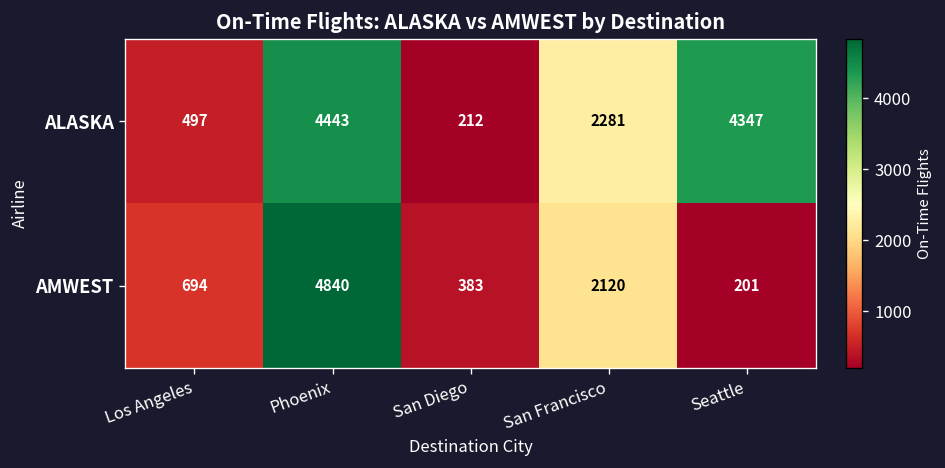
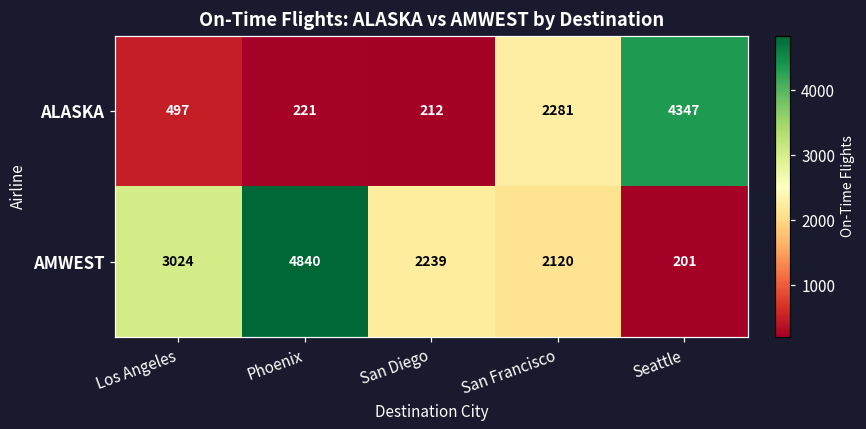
  {
    "ALASKA": {
      "Los Angeles": 497,
-     "Phoenix": 4443,
+     "Phoenix": 221,
      "San Diego": 212,
      "San Francisco": 2281,
      "Seattle": 4347
    },
    "AMWEST": {
-     "Los Angeles": 694,
+     "Los Angeles": 3024,
      "Phoenix": 4840,
-     "San Diego": 383,
+     "San Diego": 2239,
      "San Francisco": 2120,
      "Seattle": 201
    }
  }
